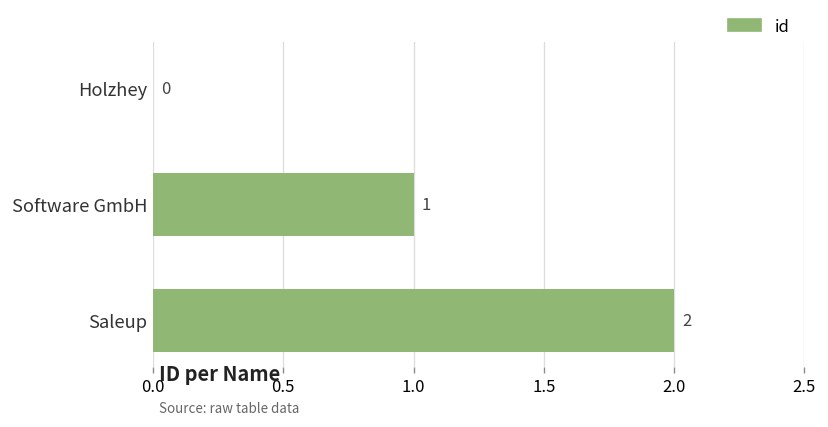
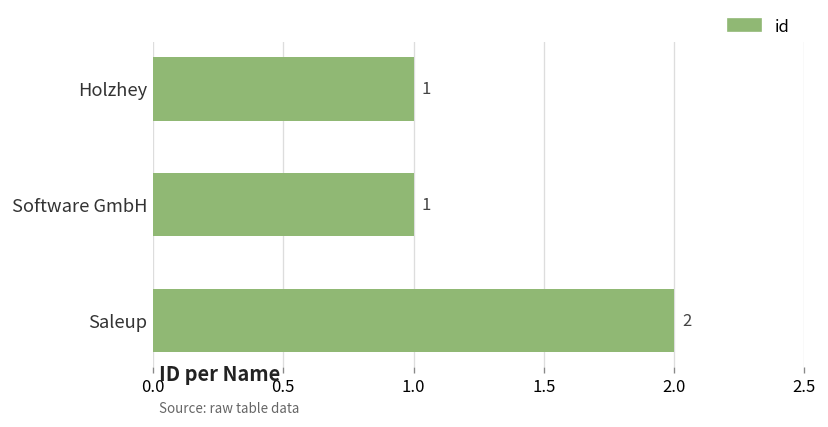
  {
-   "Holzhey": 0,
+   "Holzhey": 1,
    "Software GmbH": 1,
    "Saleup": 2
  }
